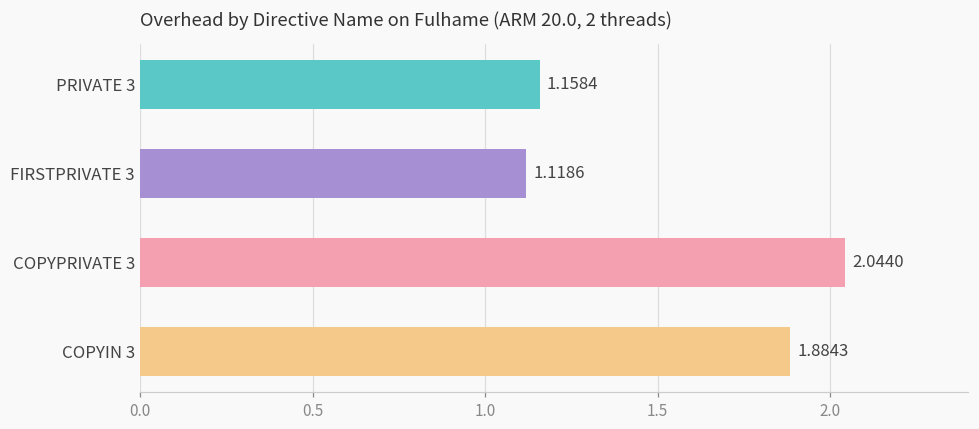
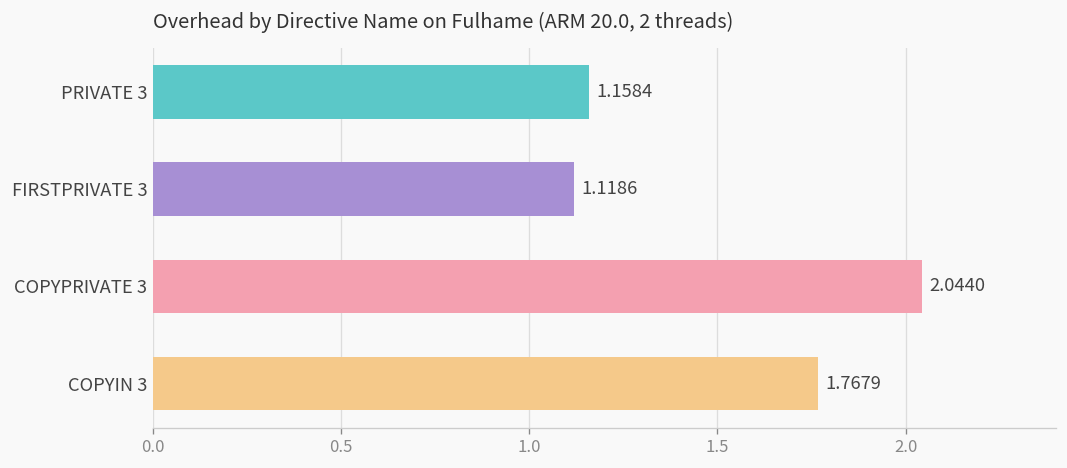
  {
    "PRIVATE 3": 1.1584,
    "FIRSTPRIVATE 3": 1.1186,
    "COPYPRIVATE 3": 2.0440,
-   "COPYIN 3": 1.8843
+   "COPYIN 3": 1.7679
  }
